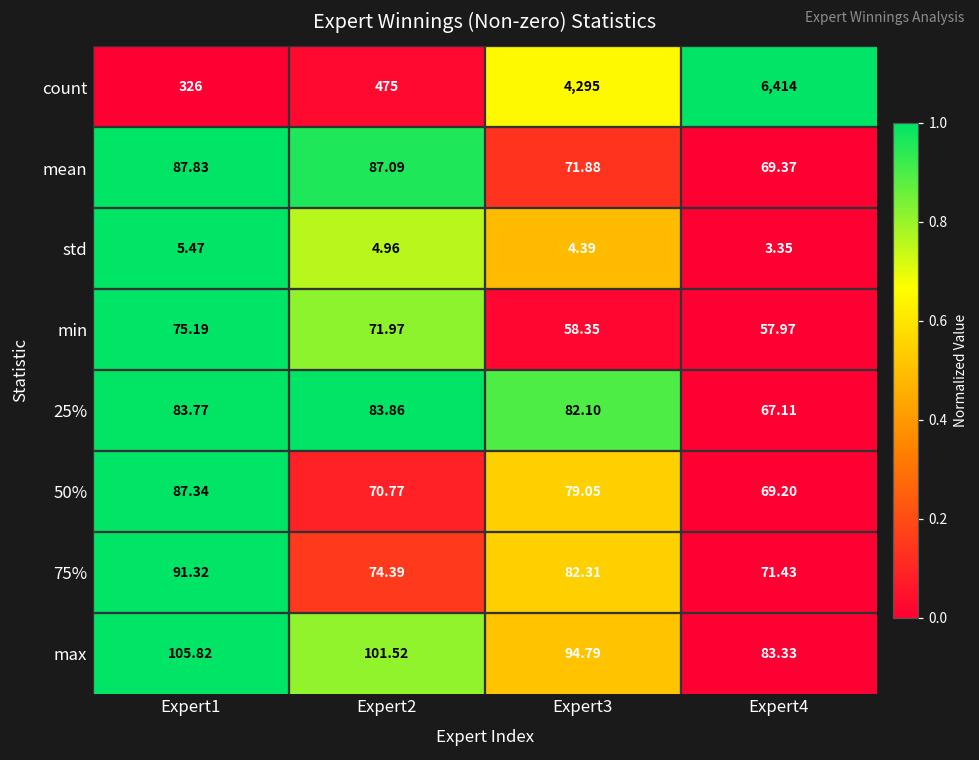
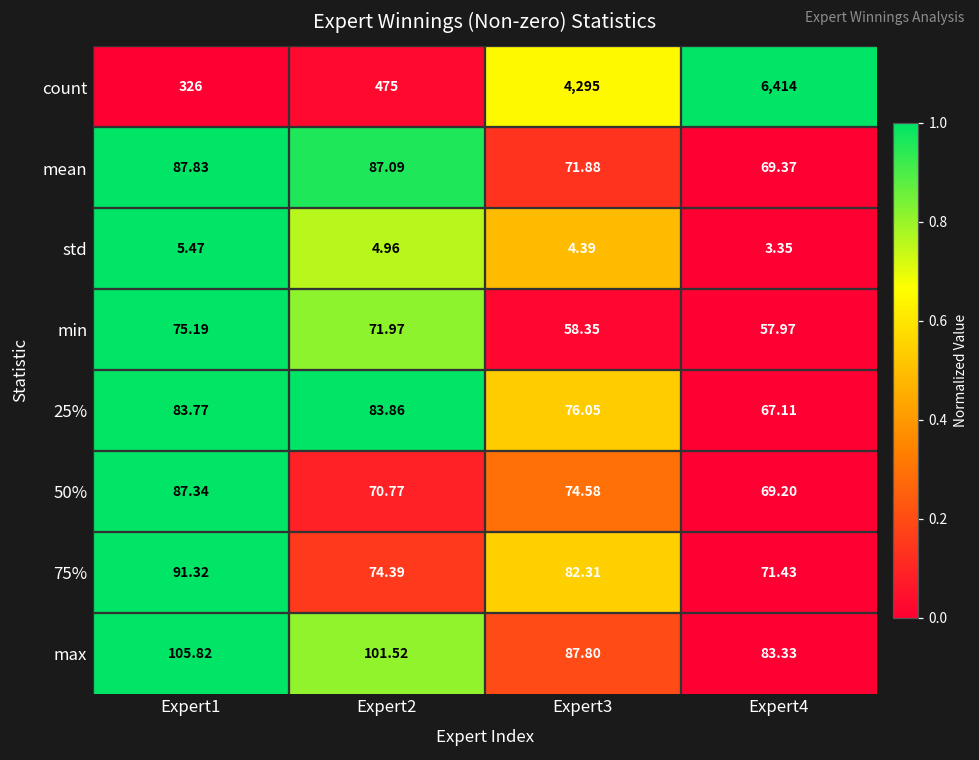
  {
    "count": {
      "Expert1": "326",
      "Expert2": "475",
      "Expert3": "4,295",
      "Expert4": "6,414"
    },
    "mean": {
      "Expert1": "87.83",
      "Expert2": "87.09",
      "Expert3": "71.88",
      "Expert4": "69.37"
    },
    "std": {
      "Expert1": "5.47",
      "Expert2": "4.96",
      "Expert3": "4.39",
      "Expert4": "3.35"
    },
    "min": {
      "Expert1": "75.19",
      "Expert2": "71.97",
      "Expert3": "58.35",
      "Expert4": "57.97"
    },
    "25%": {
      "Expert1": "83.77",
      "Expert2": "83.86",
-     "Expert3": "82.10",
+     "Expert3": "76.05",
      "Expert4": "67.11"
    },
    "50%": {
      "Expert1": "87.34",
      "Expert2": "70.77",
-     "Expert3": "79.05",
+     "Expert3": "74.58",
      "Expert4": "69.20"
    },
    "75%": {
      "Expert1": "91.32",
      "Expert2": "74.39",
      "Expert3": "82.31",
      "Expert4": "71.43"
    },
    "max": {
      "Expert1": "105.82",
      "Expert2": "101.52",
-     "Expert3": "94.79",
+     "Expert3": "87.80",
      "Expert4": "83.33"
    }
  }
